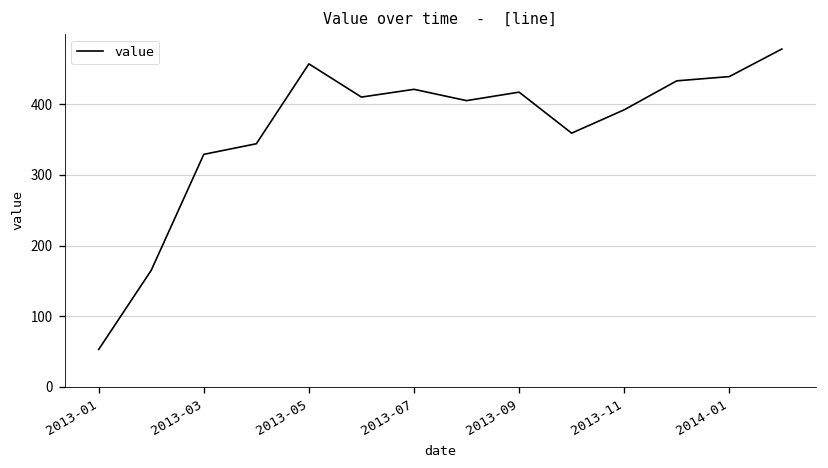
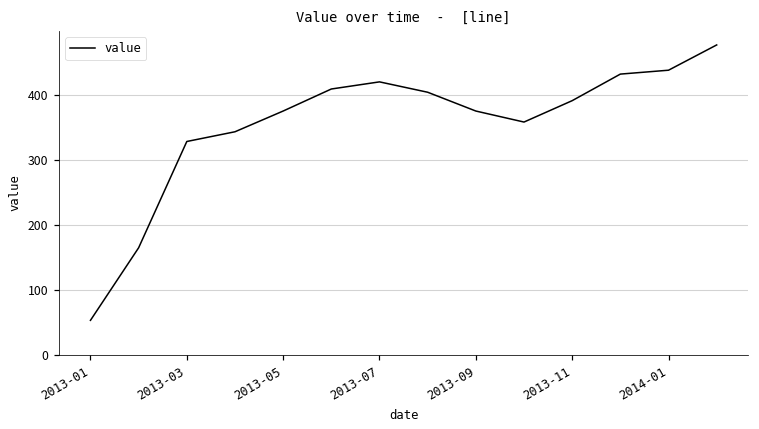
  {
    "2013-01": 50,
    "2013-03": 330,
-   "2013-05": 460,
+   "2013-05": 380,
    "2013-07": 420,
-   "2013-09": 420,
+   "2013-09": 380,
    "2013-11": 390,
    "2014-01": 440
  }
